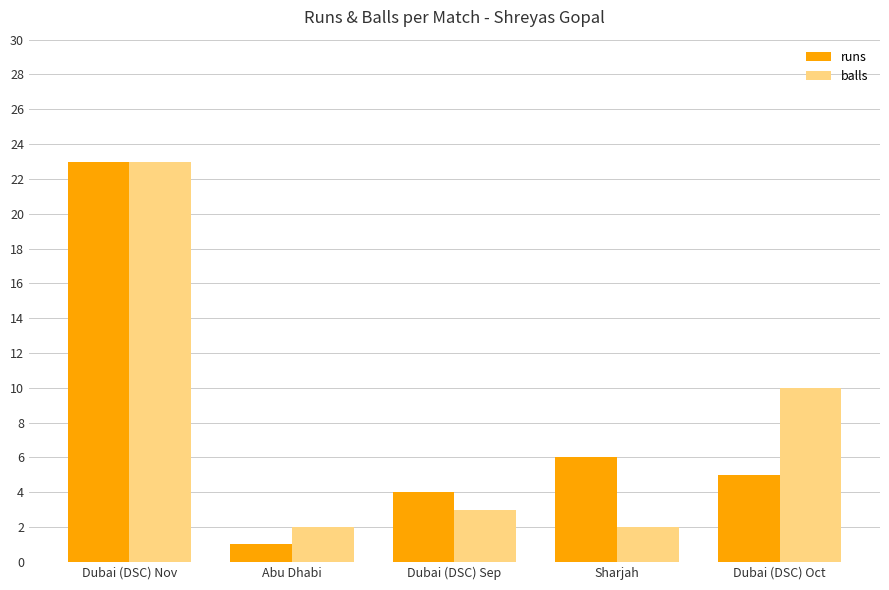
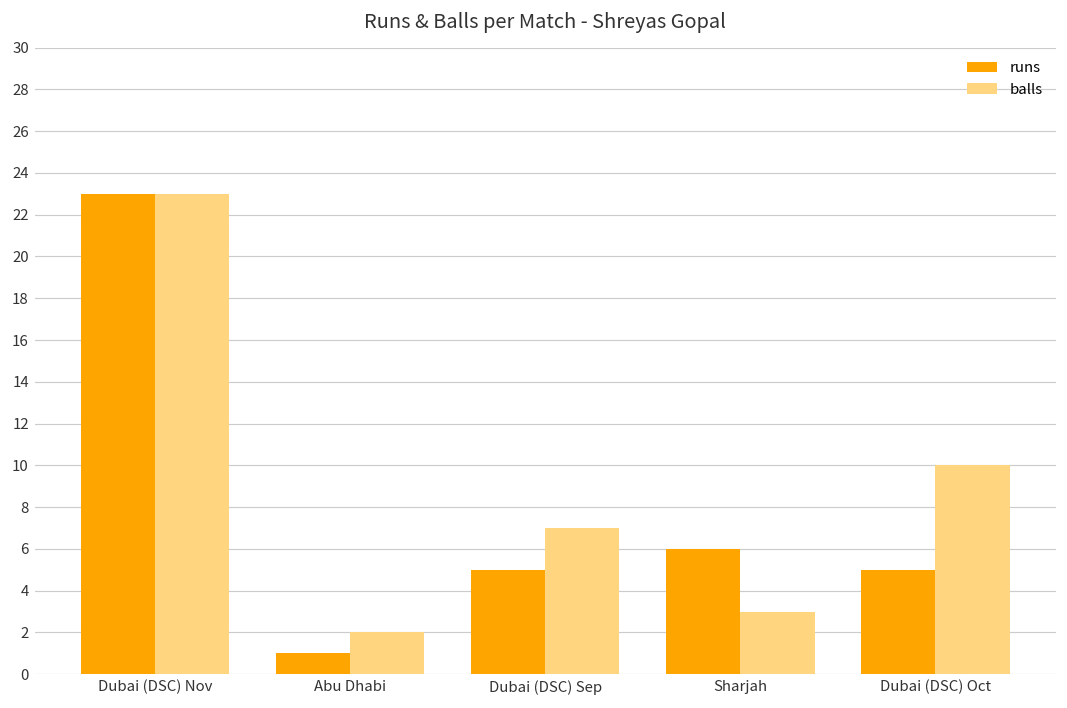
  {
    "runs": {
      "Dubai (DSC) Nov": 23,
      "Abu Dhabi": 1,
-     "Dubai (DSC) Sep": 4,
+     "Dubai (DSC) Sep": 5,
      "Sharjah": 6,
      "Dubai (DSC) Oct": 5
    },
    "balls": {
      "Dubai (DSC) Nov": 23,
      "Abu Dhabi": 2,
-     "Dubai (DSC) Sep": 3,
-     "Sharjah": 2,
+     "Dubai (DSC) Sep": 7,
+     "Sharjah": 3,
      "Dubai (DSC) Oct": 10
    }
  }
